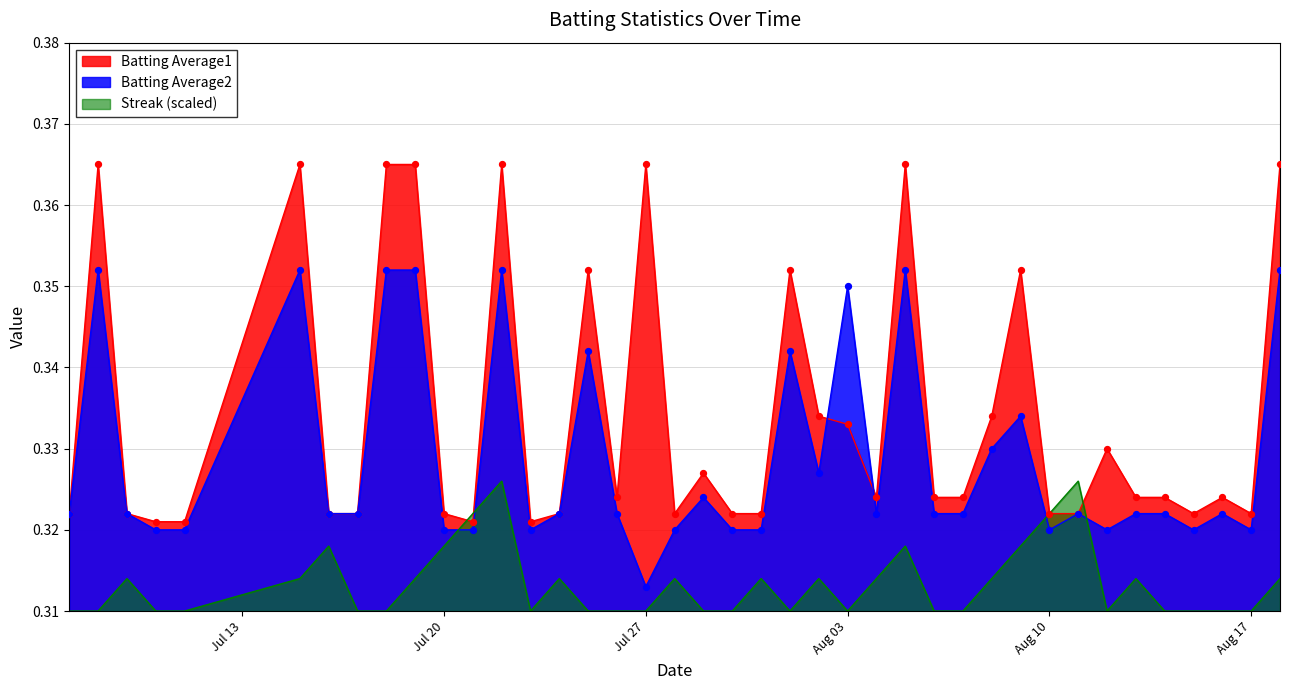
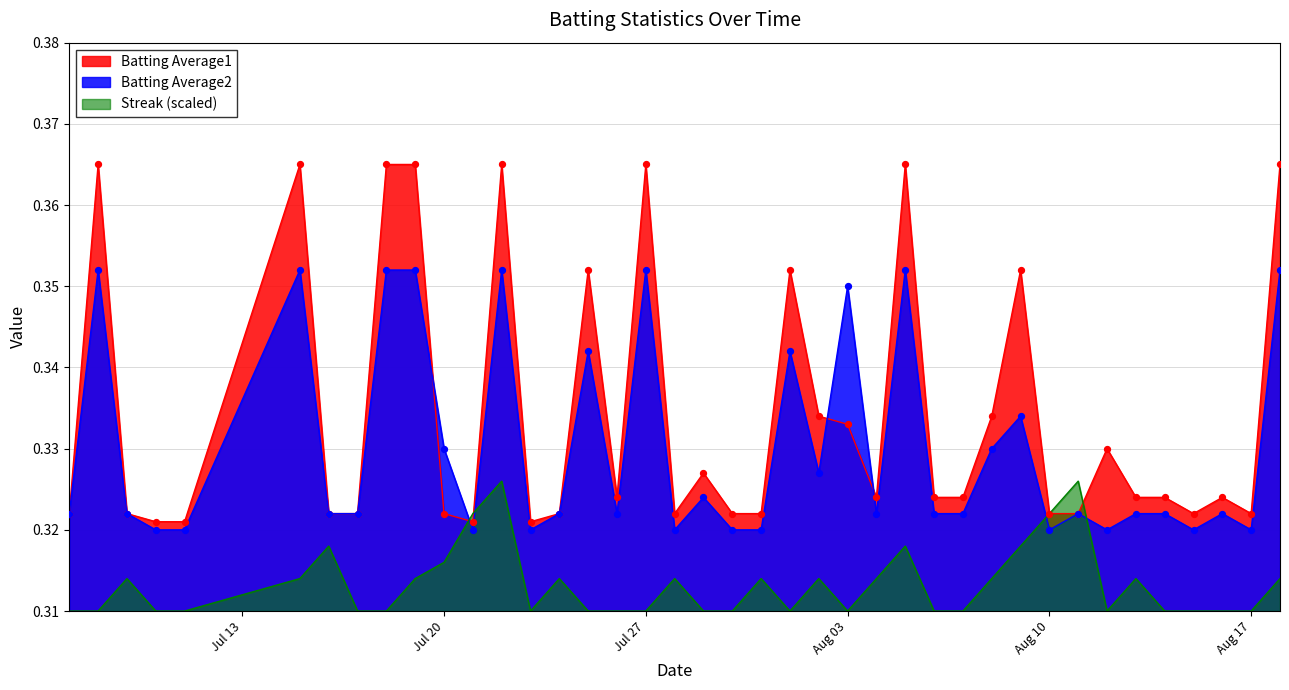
  {
    "Batting Average1": {
      "Jul 20": 0.322,
      "Jul 27": 0.365,
      "Aug 03": 0.333,
      "Aug 17": 0.322
    },
    "Batting Average2": {
-     "Jul 20": 0.32,
-     "Jul 27": 0.313,
+     "Jul 20": 0.33,
+     "Jul 27": 0.352,
      "Aug 03": 0.350,
      "Aug 10": 0.320,
      "Aug 17": 0.320
    },
    "Streak (scaled)": {
-     "Jul 20": 0.318,
+     "Jul 20": 0.316,
      "Jul 27": 0.310,
      "Aug 03": 0.310,
      "Aug 17": 0.310
    }
  }
